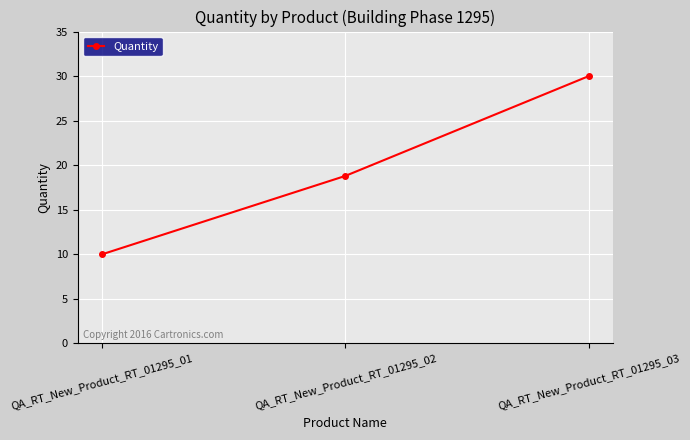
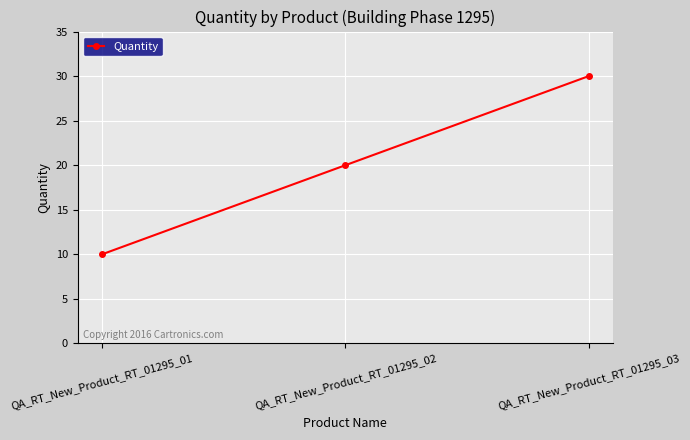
  {
    "QA_RT_New_Product_RT_01295_01": 10,
-   "QA_RT_New_Product_RT_01295_02": 19,
+   "QA_RT_New_Product_RT_01295_02": 20,
    "QA_RT_New_Product_RT_01295_03": 30
  }
